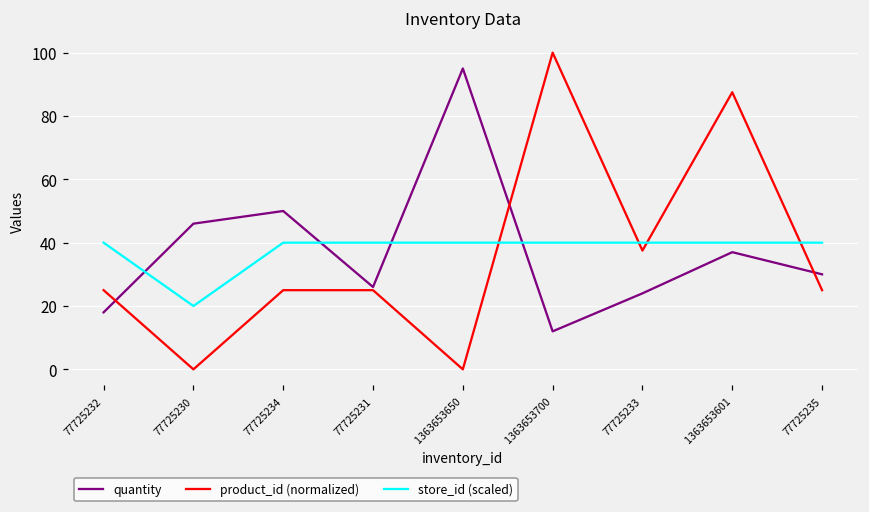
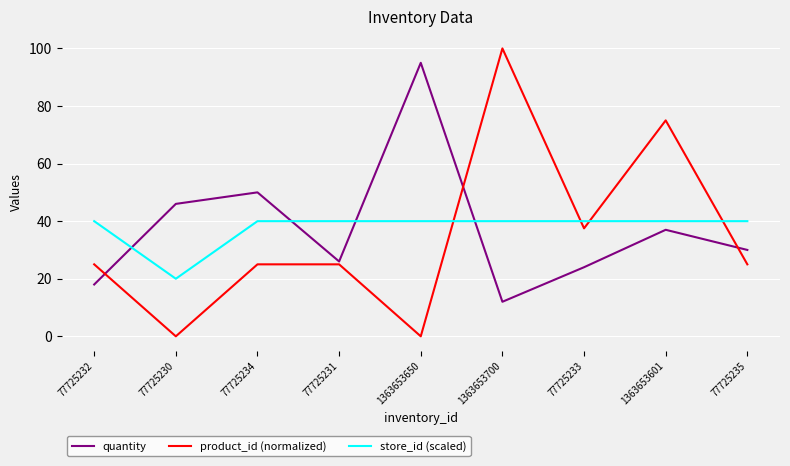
  {
    "quantity": {
      "77725232": 18,
      "77725230": 46,
      "77725234": 50,
      "77725231": 26,
      "1363653650": 95,
      "1363653700": 12,
      "77725233": 24,
      "1363653601": 37,
      "77725235": 30
    },
    "product_id (normalized)": {
      "77725232": 25,
      "77725230": 0,
      "77725234": 25,
      "77725231": 25,
      "1363653650": 0,
      "1363653700": 100,
      "77725233": 38,
-     "1363653601": 88,
+     "1363653601": 75,
      "77725235": 25
    },
    "store_id (scaled)": {
      "77725232": 40,
      "77725230": 20,
      "77725234": 40,
      "77725231": 40,
      "1363653650": 40,
      "1363653700": 40,
      "77725233": 40,
      "1363653601": 40,
      "77725235": 40
    }
  }
